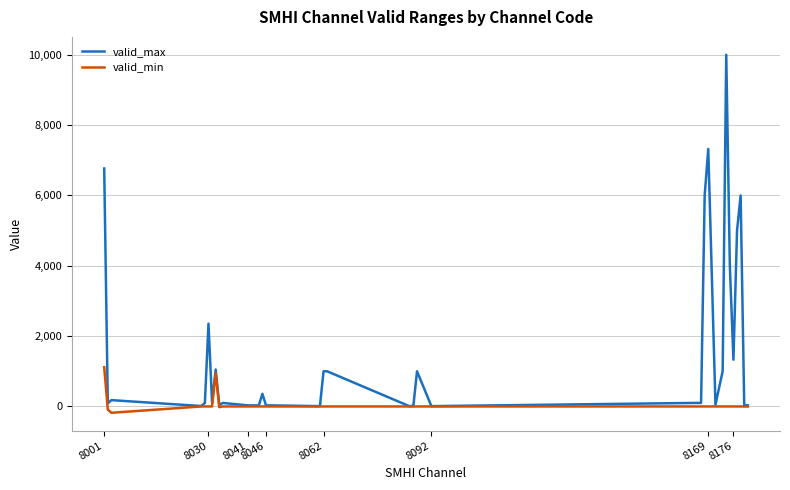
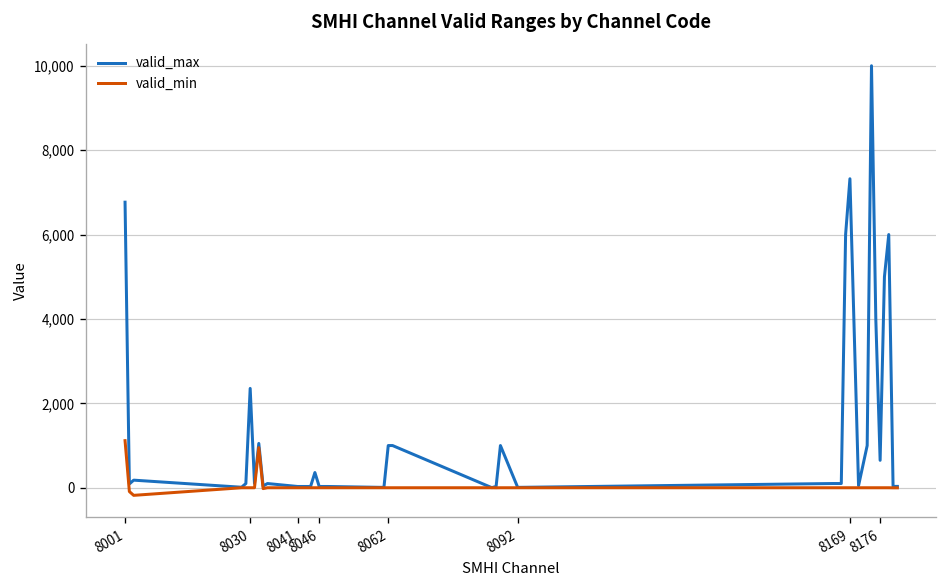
  {
    "valid_max": {
      "8001": "6,800",
      "8030": "2,400",
      "8062": "1,000",
      "8169": "7,300",
-     "8176": "1,300"
+     "8176": "700"
    },
    "valid_min": {
      "8001": "1,100",
      "8030": "0",
      "8062": "0",
      "8169": "0",
      "8176": "0"
    }
  }
